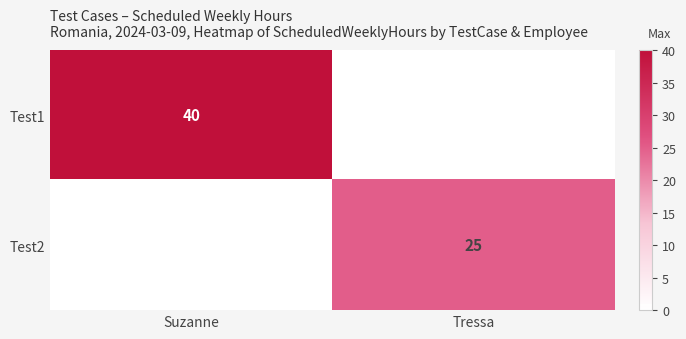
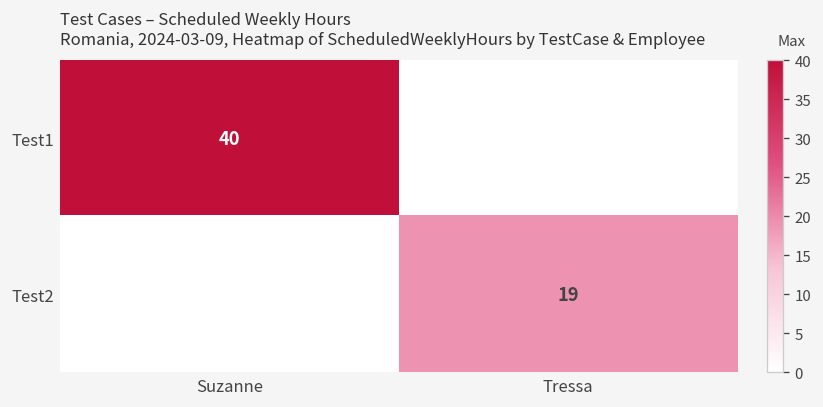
  {
    "Test1": {
      "Suzanne": 40
    },
    "Test2": {
-     "Tressa": 25
+     "Tressa": 19
    }
  }
